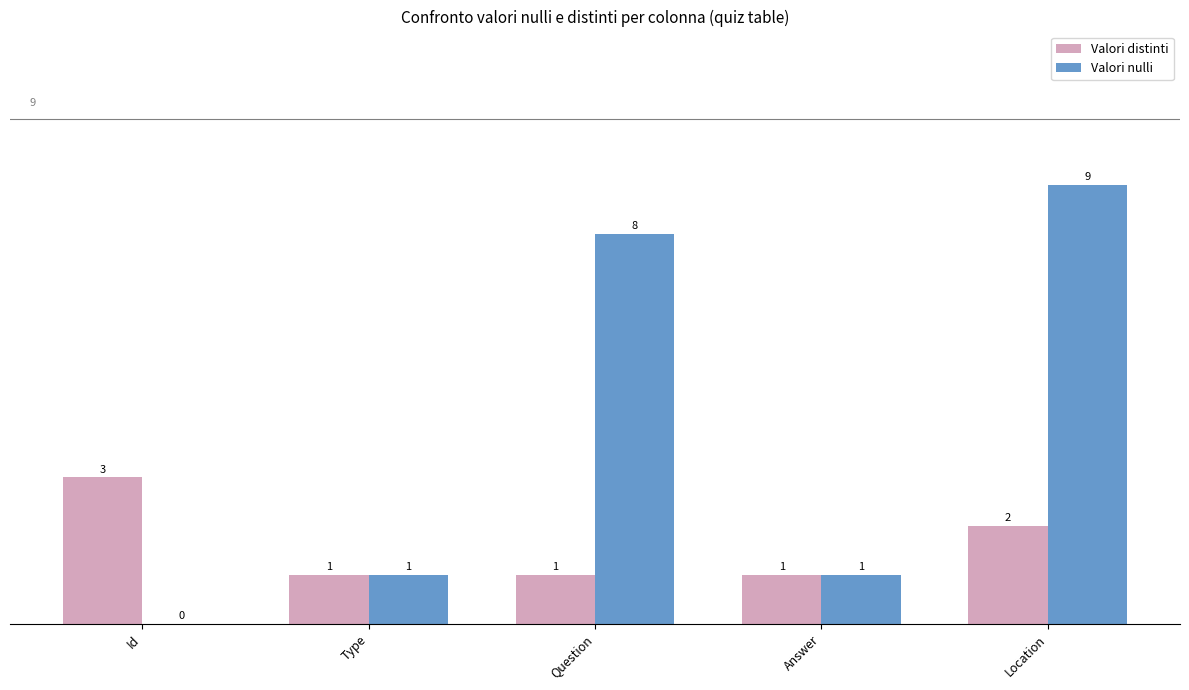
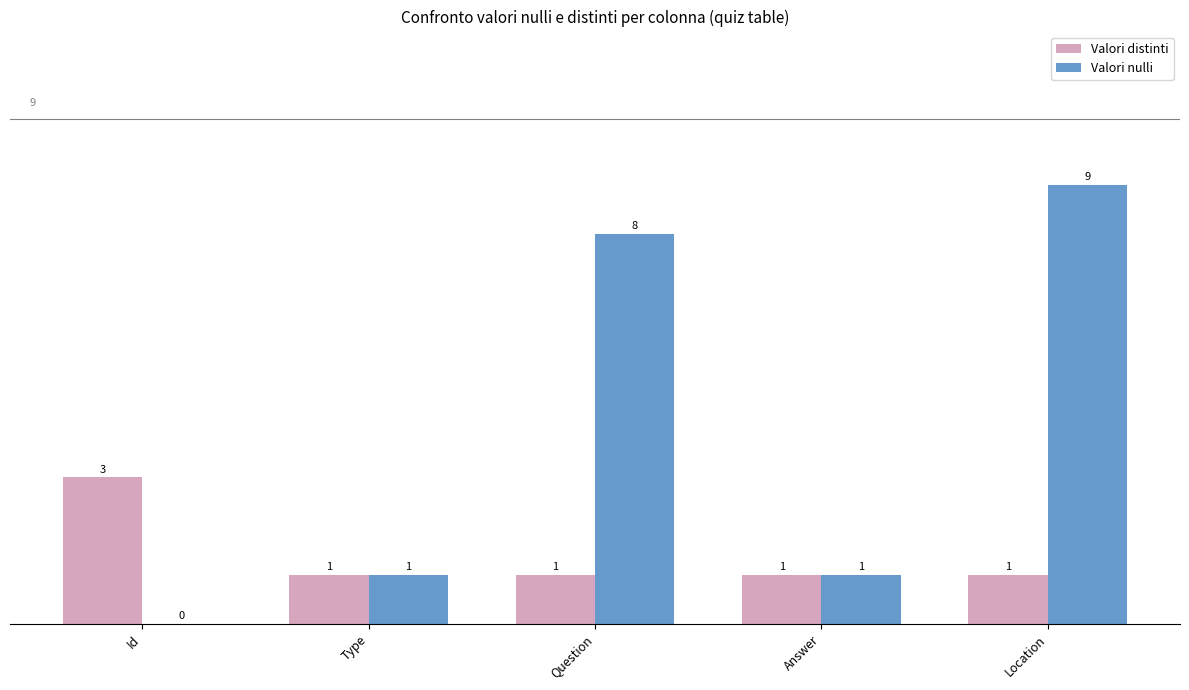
  {
    "Valori distinti": {
      "Id": 3,
      "Type": 1,
      "Question": 1,
      "Answer": 1,
-     "Location": 2
+     "Location": 1
    },
    "Valori nulli": {
      "Id": 0,
      "Type": 1,
      "Question": 8,
      "Answer": 1,
      "Location": 9
    }
  }
